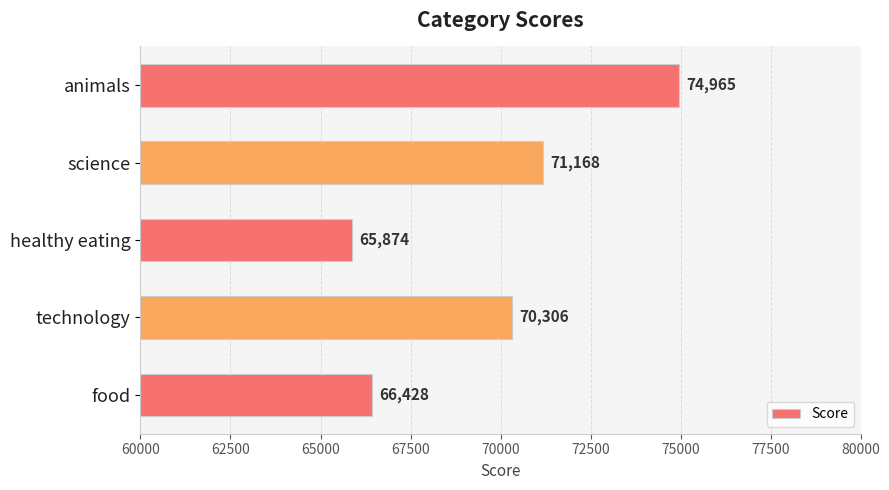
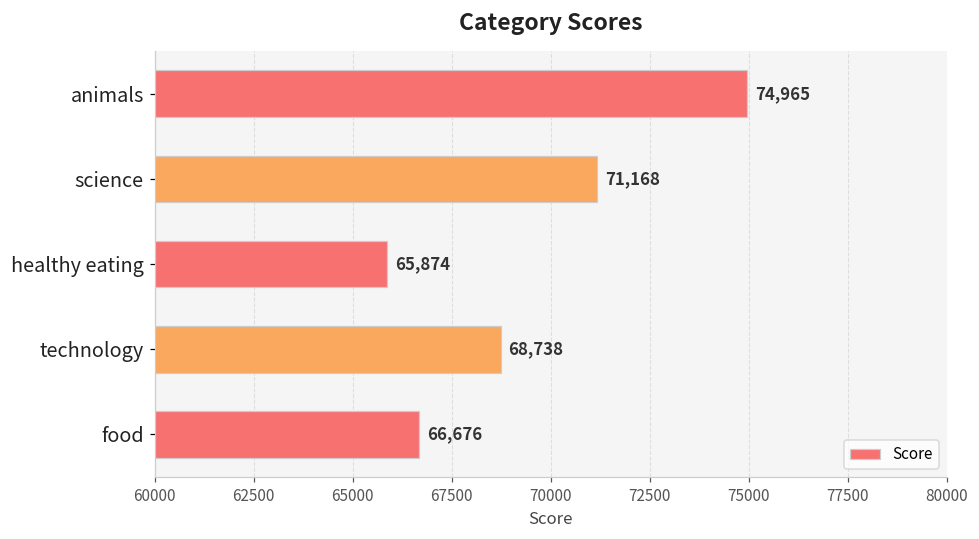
  {
    "animals": "74,965",
    "science": "71,168",
    "healthy eating": "65,874",
-   "technology": "70,306",
-   "food": "66,428"
+   "technology": "68,738",
+   "food": "66,676"
  }
